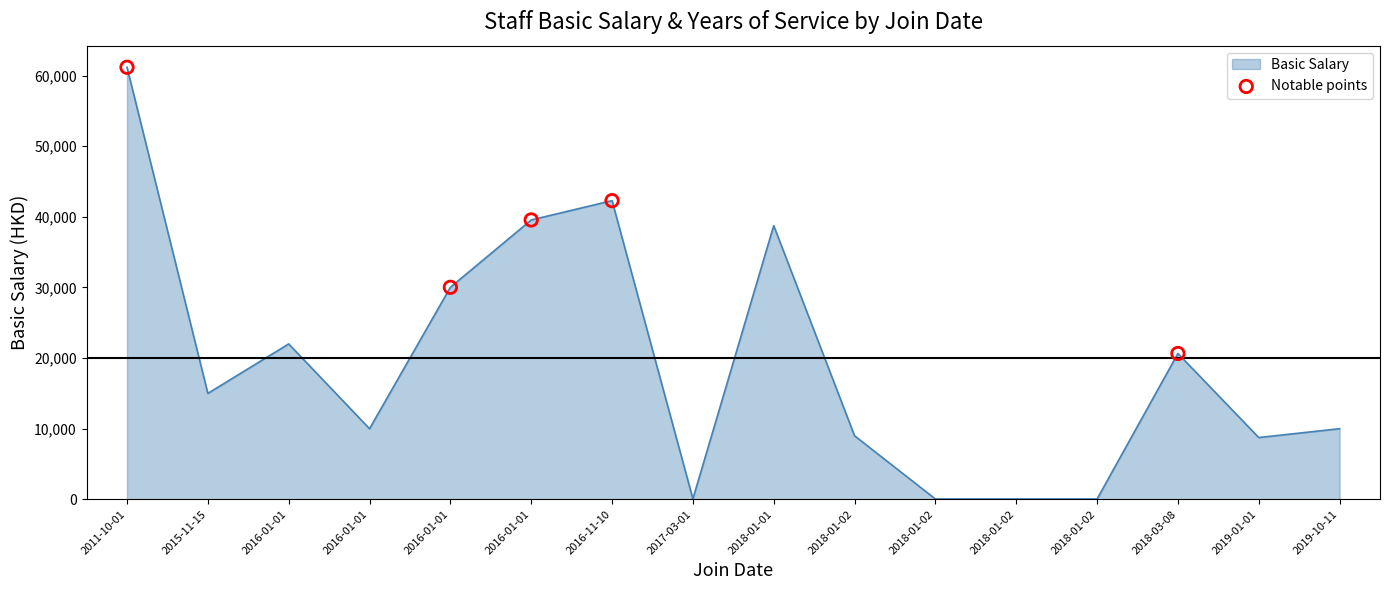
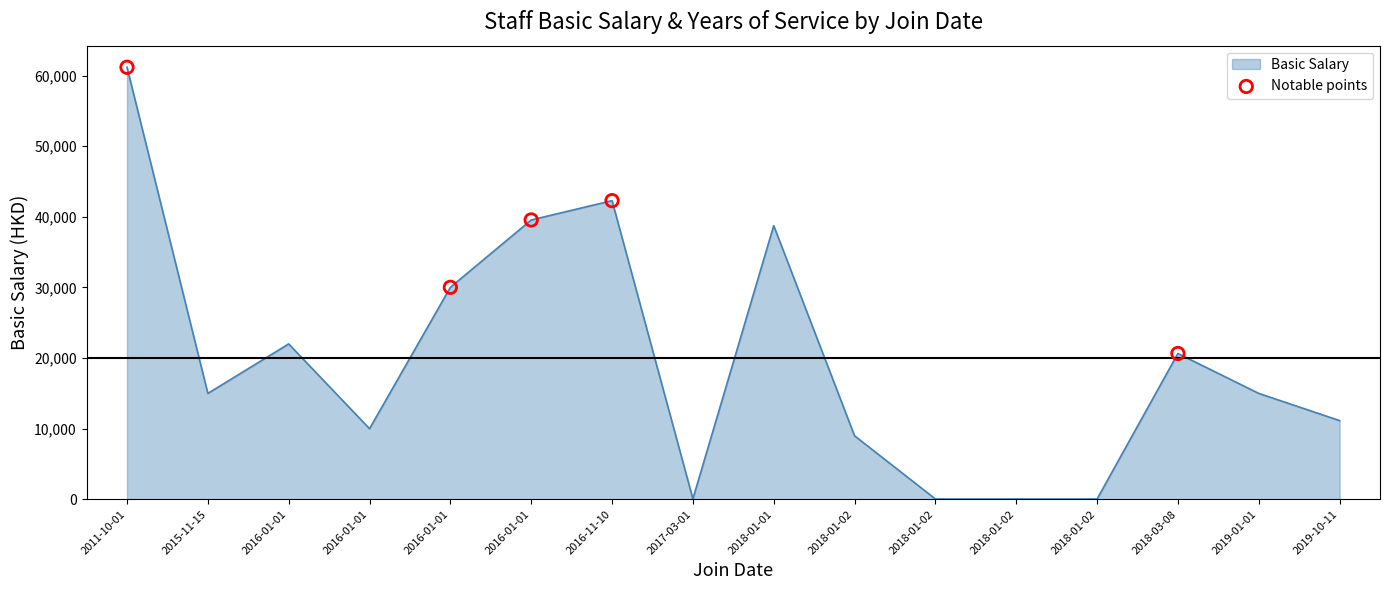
  {
    "Basic Salary": {
      "2015-11-15": "15,000",
      "2017-03-01": "0",
      "2018-01-01": "39,000",
-     "2019-01-01": "9,000",
-     "2019-10-11": "10,000"
+     "2019-01-01": "15,000",
+     "2019-10-11": "11,000"
    }
  }
